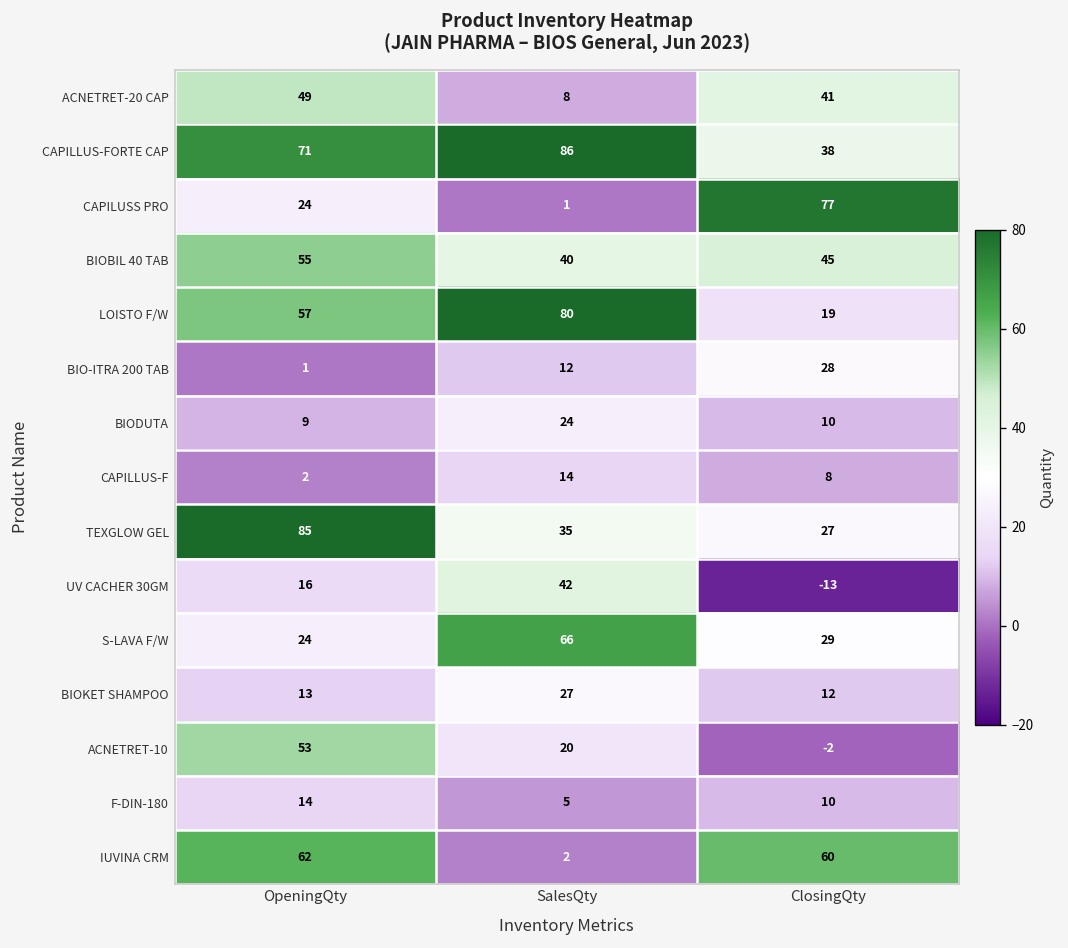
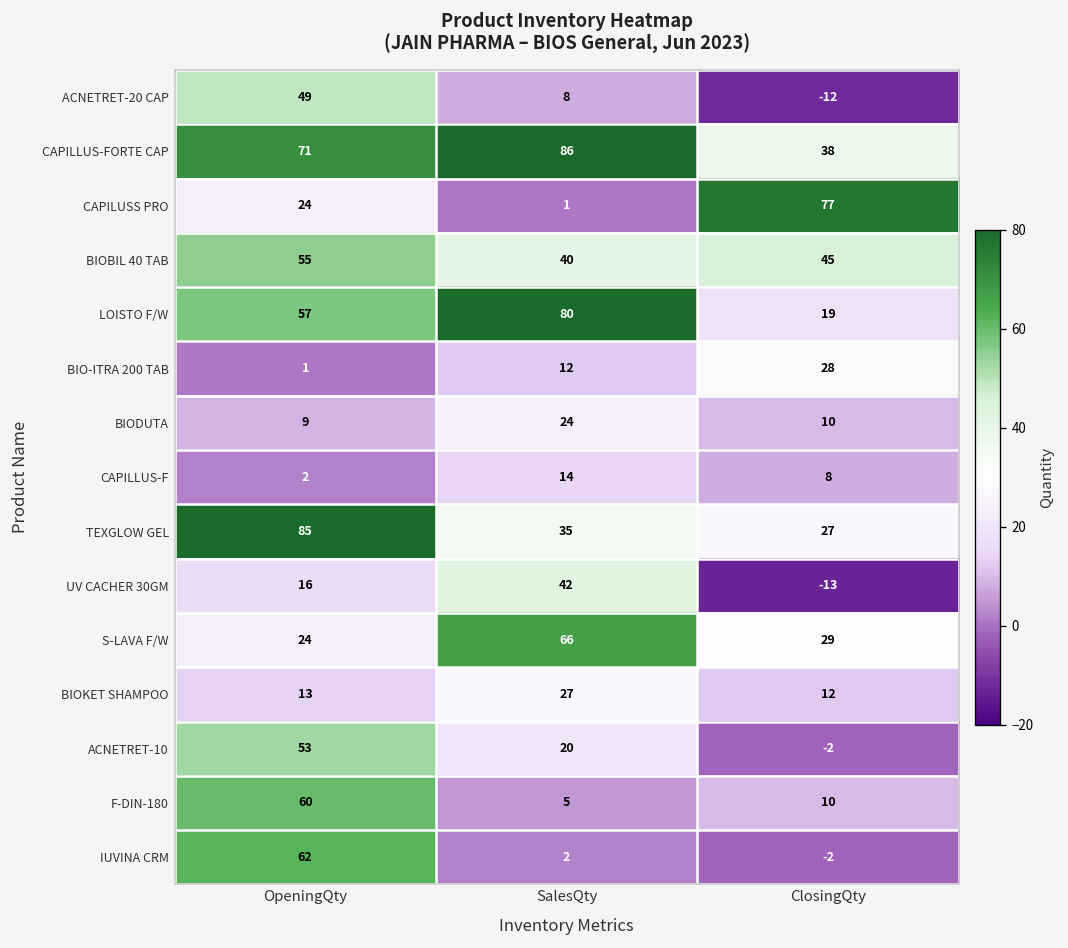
  {
    "ACNETRET-20 CAP": {
      "OpeningQty": 49,
      "SalesQty": 8,
-     "ClosingQty": 41
+     "ClosingQty": -12
    },
    "CAPILLUS-FORTE CAP": {
      "OpeningQty": 71,
      "SalesQty": 86,
      "ClosingQty": 38
    },
    "CAPILUSS PRO": {
      "OpeningQty": 24,
      "SalesQty": 1,
      "ClosingQty": 77
    },
    "BIOBIL 40 TAB": {
      "OpeningQty": 55,
      "SalesQty": 40,
      "ClosingQty": 45
    },
    "LOISTO F/W": {
      "OpeningQty": 57,
      "SalesQty": 80,
      "ClosingQty": 19
    },
    "BIO-ITRA 200 TAB": {
      "OpeningQty": 1,
      "SalesQty": 12,
      "ClosingQty": 28
    },
    "BIODUTA": {
      "OpeningQty": 9,
      "SalesQty": 24,
      "ClosingQty": 10
    },
    "CAPILLUS-F": {
      "OpeningQty": 2,
      "SalesQty": 14,
      "ClosingQty": 8
    },
    "TEXGLOW GEL": {
      "OpeningQty": 85,
      "SalesQty": 35,
      "ClosingQty": 27
    },
    "UV CACHER 30GM": {
      "OpeningQty": 16,
      "SalesQty": 42,
      "ClosingQty": -13
    },
    "S-LAVA F/W": {
      "OpeningQty": 24,
      "SalesQty": 66,
      "ClosingQty": 29
    },
    "BIOKET SHAMPOO": {
      "OpeningQty": 13,
      "SalesQty": 27,
      "ClosingQty": 12
    },
    "ACNETRET-10": {
      "OpeningQty": 53,
      "SalesQty": 20,
      "ClosingQty": -2
    },
    "F-DIN-180": {
-     "OpeningQty": 14,
+     "OpeningQty": 60,
      "SalesQty": 5,
      "ClosingQty": 10
    },
    "IUVINA CRM": {
      "OpeningQty": 62,
      "SalesQty": 2,
-     "ClosingQty": 60
+     "ClosingQty": -2
    }
  }
